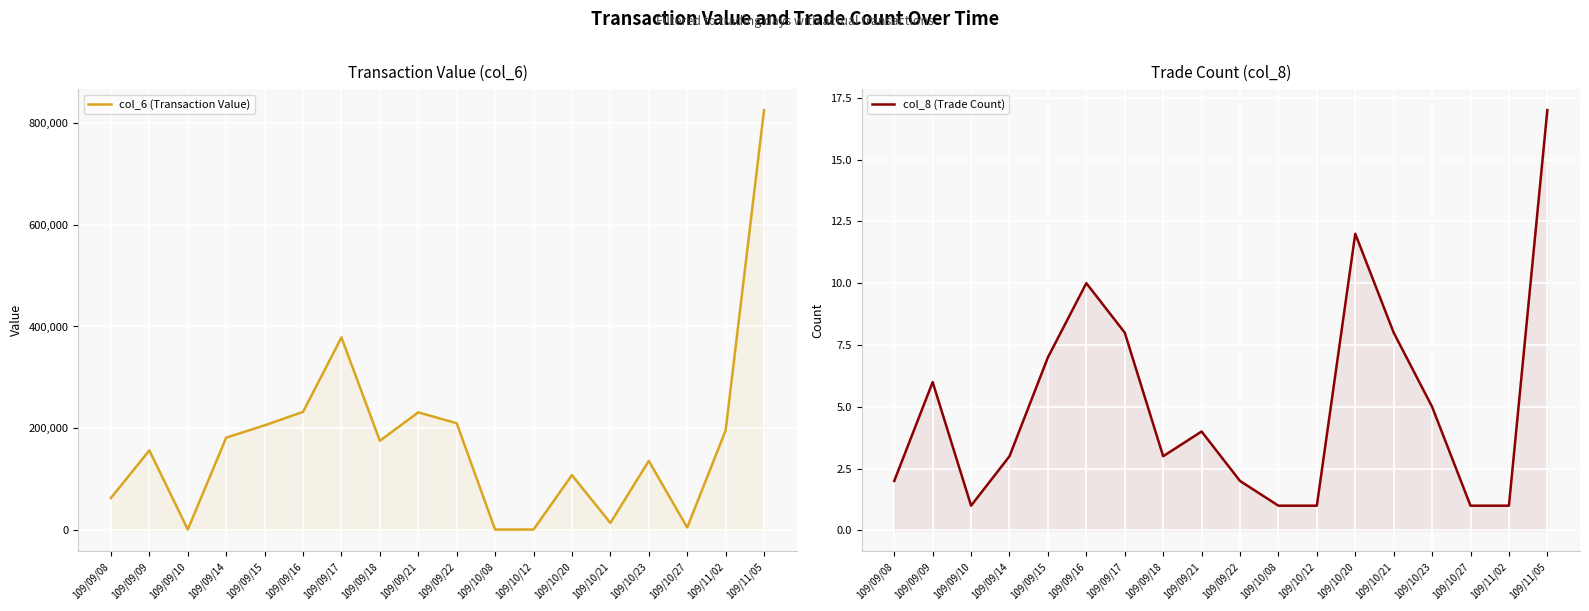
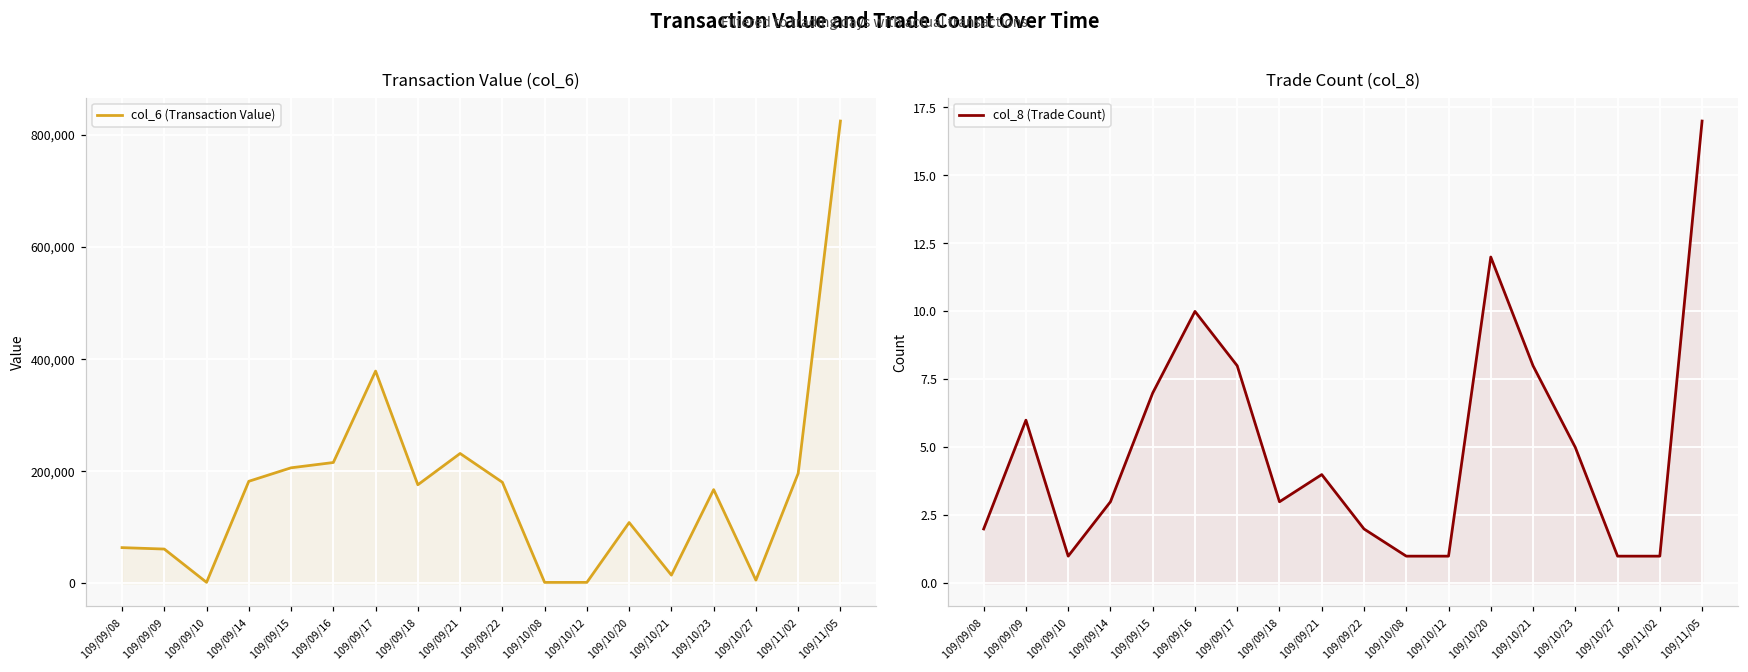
  {
    "Transaction Value (col_6)": {
      "109/09/08": "60,000",
-     "109/09/09": "160,000",
+     "109/09/09": "60,000",
      "109/09/10": "0",
      "109/09/14": "180,000",
      "109/09/15": "210,000",
-     "109/09/16": "230,000",
+     "109/09/16": "220,000",
      "109/09/17": "380,000",
      "109/09/18": "180,000",
      "109/09/21": "230,000",
-     "109/09/22": "210,000",
+     "109/09/22": "180,000",
      "109/10/08": "0",
      "109/10/12": "0",
      "109/10/20": "110,000",
      "109/10/21": "10,000",
-     "109/10/23": "140,000",
+     "109/10/23": "170,000",
      "109/10/27": "10,000",
      "109/11/02": "200,000",
      "109/11/05": "820,000"
    },
    "Trade Count (col_8)": {
      "109/09/08": "2.0",
      "109/09/09": "6.0",
      "109/09/10": "1.0",
      "109/09/14": "3.0",
      "109/09/15": "7.0",
      "109/09/16": "10.0",
      "109/09/17": "8.0",
      "109/09/18": "3.0",
      "109/09/21": "4.0",
      "109/09/22": "2.0",
      "109/10/08": "1.0",
      "109/10/12": "1.0",
      "109/10/20": "12.0",
      "109/10/21": "8.0",
      "109/10/23": "5.0",
      "109/10/27": "1.0",
      "109/11/02": "1.0",
      "109/11/05": "17.0"
    }
  }
